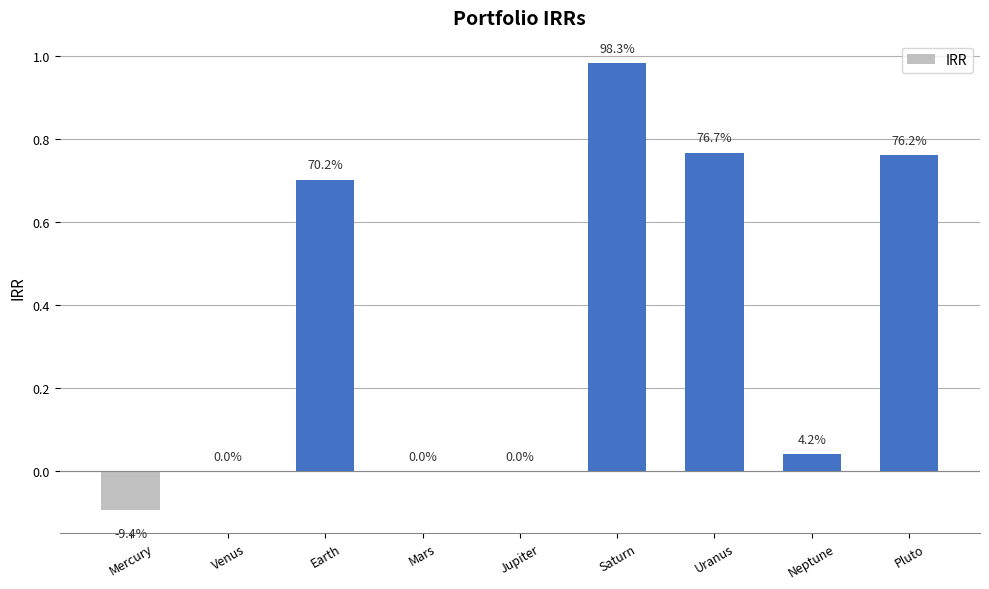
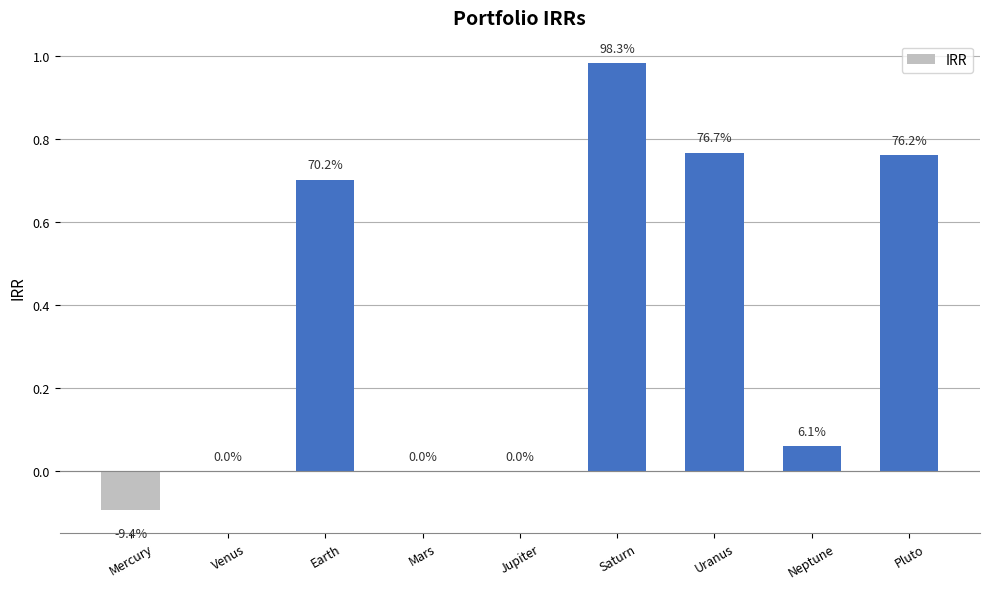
  {
    "Mercury": "-9.4%",
    "Venus": "0.0%",
    "Earth": "70.2%",
    "Mars": "0.0%",
    "Jupiter": "0.0%",
    "Saturn": "98.3%",
    "Uranus": "76.7%",
-   "Neptune": "4.2%",
+   "Neptune": "6.1%",
    "Pluto": "76.2%"
  }
